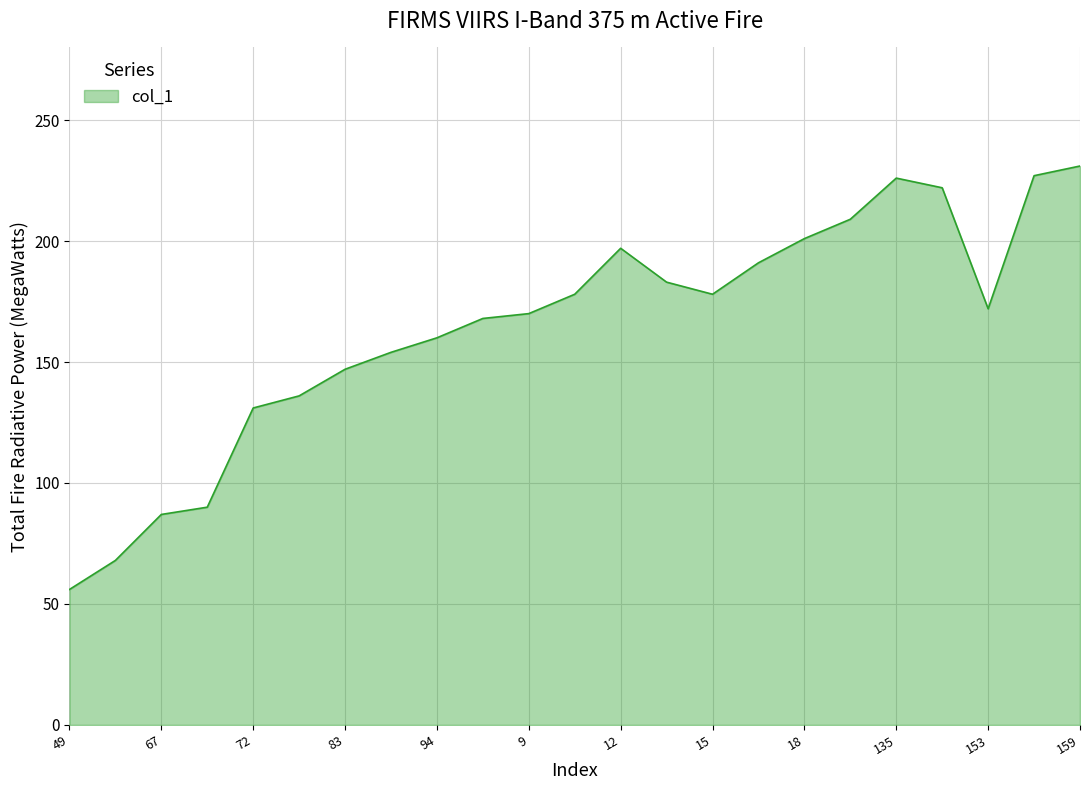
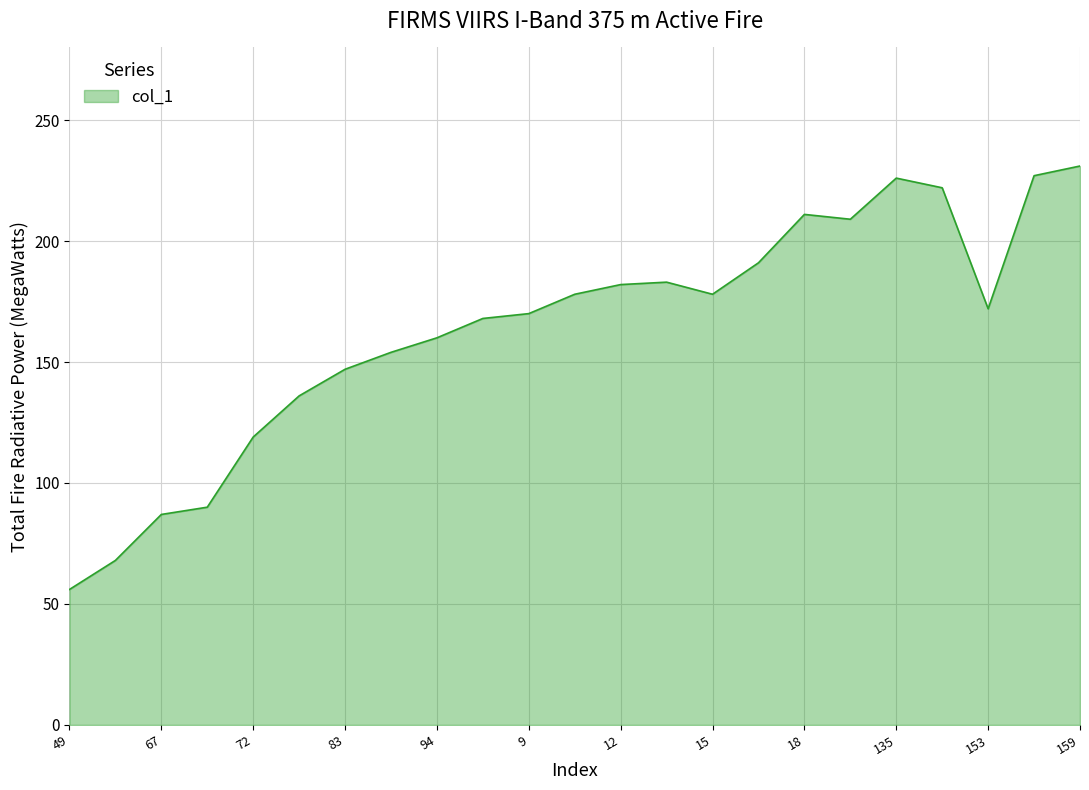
  {
    "49": 56,
    "67": 87,
-   "72": 131,
+   "72": 119,
    "83": 147,
    "94": 160,
    "9": 170,
-   "12": 197,
+   "12": 182,
    "15": 178,
-   "18": 201,
+   "18": 211,
    "135": 226,
    "153": 172,
    "159": 231
  }
